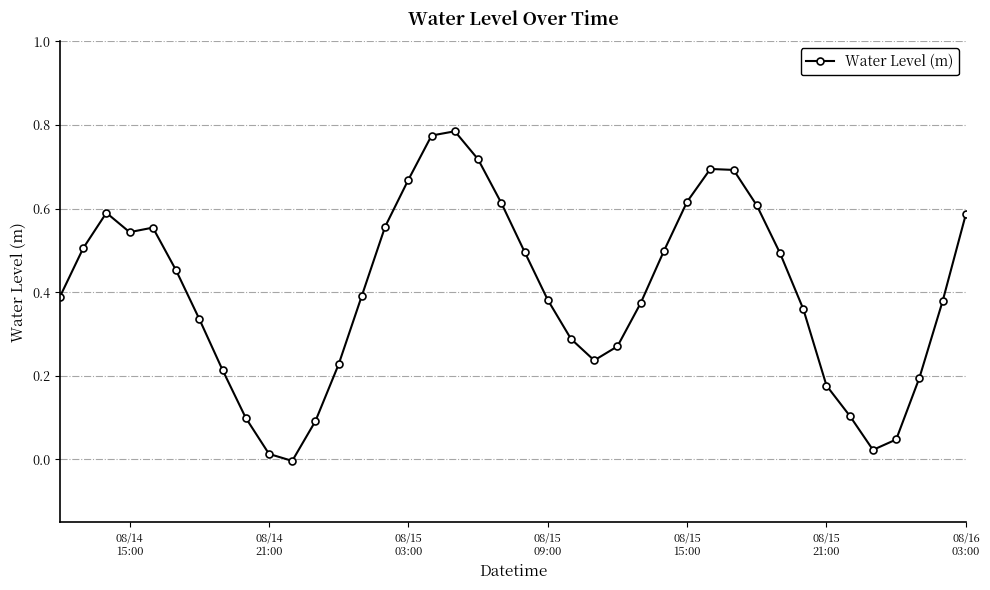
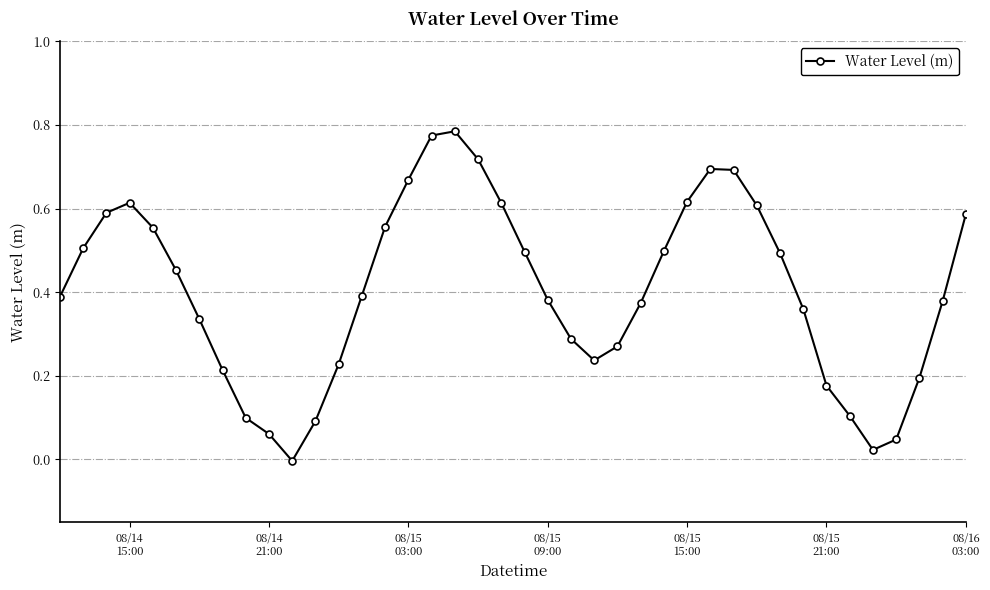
  {
-   "08/14 15:00": 0.54,
-   "08/14 21:00": 0.01,
+   "08/14 15:00": 0.61,
+   "08/14 21:00": 0.06,
    "08/15 03:00": 0.67,
    "08/15 09:00": 0.38,
    "08/15 15:00": 0.62,
    "08/15 21:00": 0.18,
    "08/16 03:00": 0.59
  }
